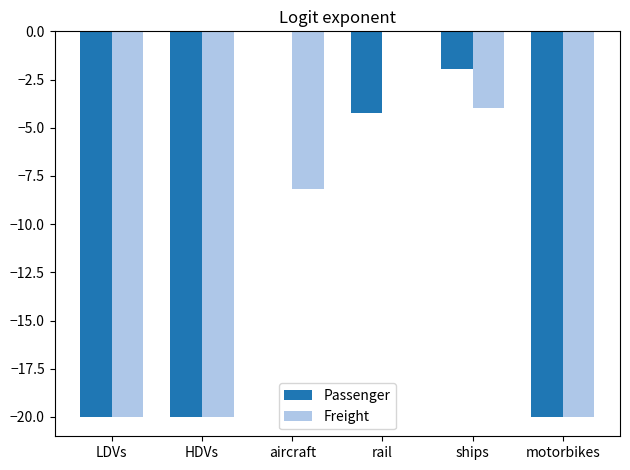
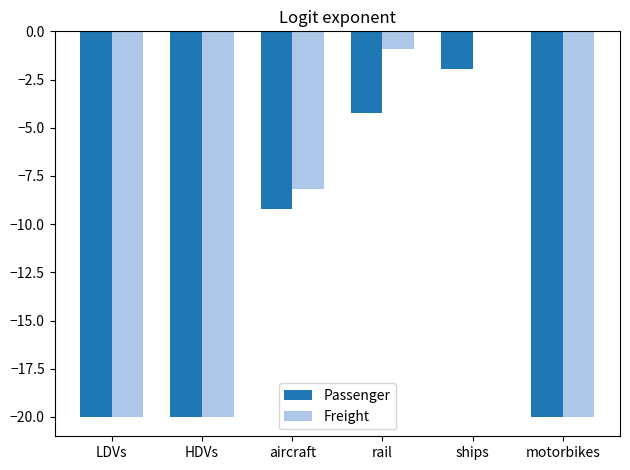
  {
    "Passenger": {
      "LDVs": -20.0,
      "HDVs": -20.0,
-     "aircraft": 0.0,
+     "aircraft": -9.2,
      "rail": -4.2,
      "ships": -2.0,
      "motorbikes": -20.0
    },
    "Freight": {
      "LDVs": -20.0,
      "HDVs": -20.0,
      "aircraft": -8.2,
-     "rail": 0.0,
-     "ships": -4.0,
+     "rail": -0.9,
+     "ships": 0.0,
      "motorbikes": -20.0
    }
  }
